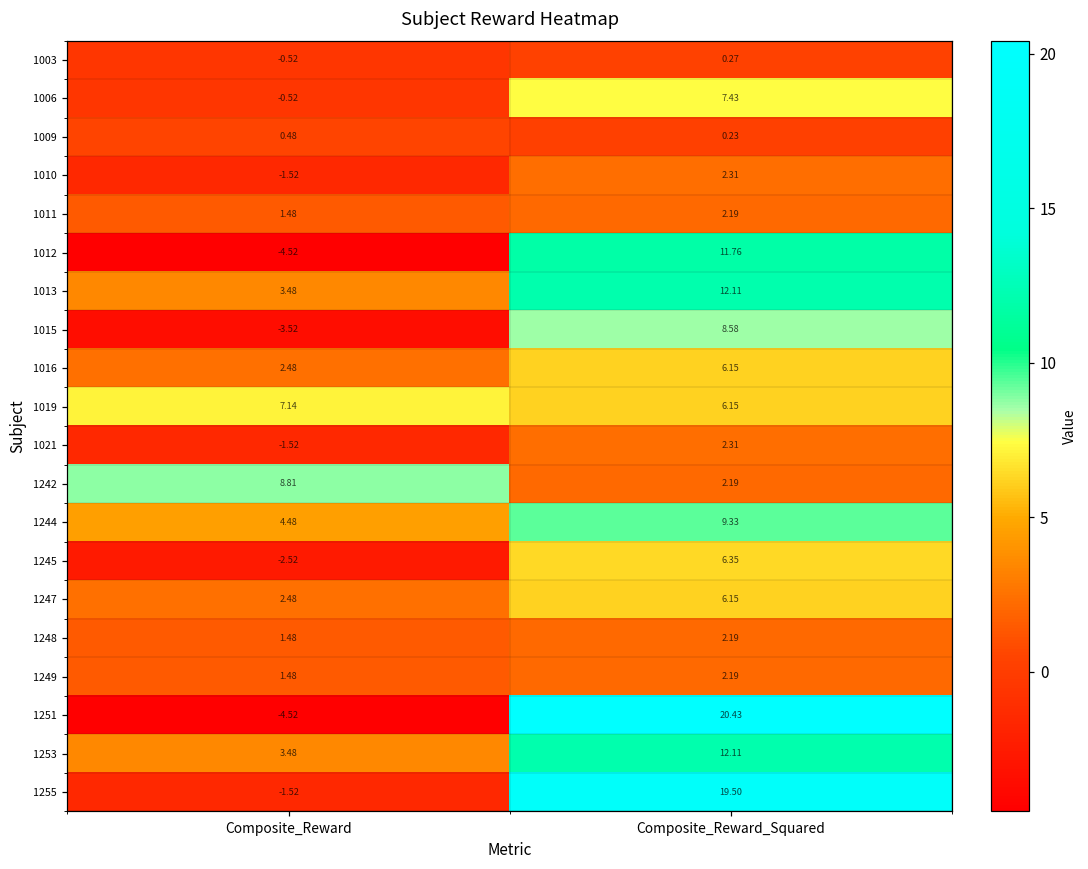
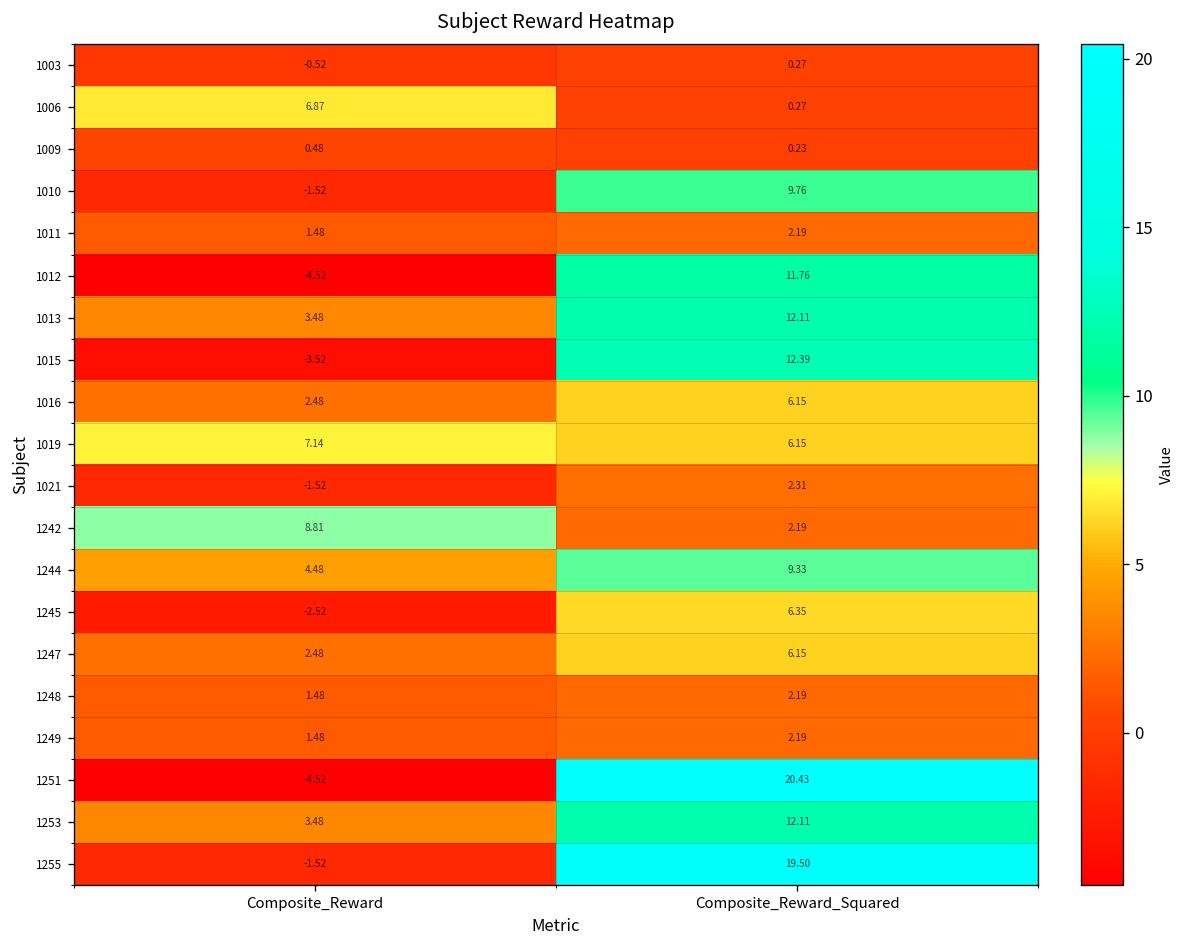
  {
    "1003": {
      "Composite_Reward": -0.52,
      "Composite_Reward_Squared": 0.27
    },
    "1006": {
-     "Composite_Reward": -0.52,
-     "Composite_Reward_Squared": 7.43
+     "Composite_Reward": 6.87,
+     "Composite_Reward_Squared": 0.27
    },
    "1009": {
      "Composite_Reward": 0.48,
      "Composite_Reward_Squared": 0.23
    },
    "1010": {
      "Composite_Reward": -1.52,
-     "Composite_Reward_Squared": 2.31
+     "Composite_Reward_Squared": 9.76
    },
    "1011": {
      "Composite_Reward": 1.48,
      "Composite_Reward_Squared": 2.19
    },
    "1012": {
      "Composite_Reward": -4.52,
      "Composite_Reward_Squared": 11.76
    },
    "1013": {
      "Composite_Reward": 3.48,
      "Composite_Reward_Squared": 12.11
    },
    "1015": {
      "Composite_Reward": -3.52,
-     "Composite_Reward_Squared": 8.58
+     "Composite_Reward_Squared": 12.39
    },
    "1016": {
      "Composite_Reward": 2.48,
      "Composite_Reward_Squared": 6.15
    },
    "1019": {
      "Composite_Reward": 7.14,
      "Composite_Reward_Squared": 6.15
    },
    "1021": {
      "Composite_Reward": -1.52,
      "Composite_Reward_Squared": 2.31
    },
    "1242": {
      "Composite_Reward": 8.81,
      "Composite_Reward_Squared": 2.19
    },
    "1244": {
      "Composite_Reward": 4.48,
      "Composite_Reward_Squared": 9.33
    },
    "1245": {
      "Composite_Reward": -2.52,
      "Composite_Reward_Squared": 6.35
    },
    "1247": {
      "Composite_Reward": 2.48,
      "Composite_Reward_Squared": 6.15
    },
    "1248": {
      "Composite_Reward": 1.48,
      "Composite_Reward_Squared": 2.19
    },
    "1249": {
      "Composite_Reward": 1.48,
      "Composite_Reward_Squared": 2.19
    },
    "1251": {
      "Composite_Reward": -4.52,
      "Composite_Reward_Squared": 20.43
    },
    "1253": {
      "Composite_Reward": 3.48,
      "Composite_Reward_Squared": 12.11
    },
    "1255": {
      "Composite_Reward": -1.52,
      "Composite_Reward_Squared": 19.50
    }
  }
